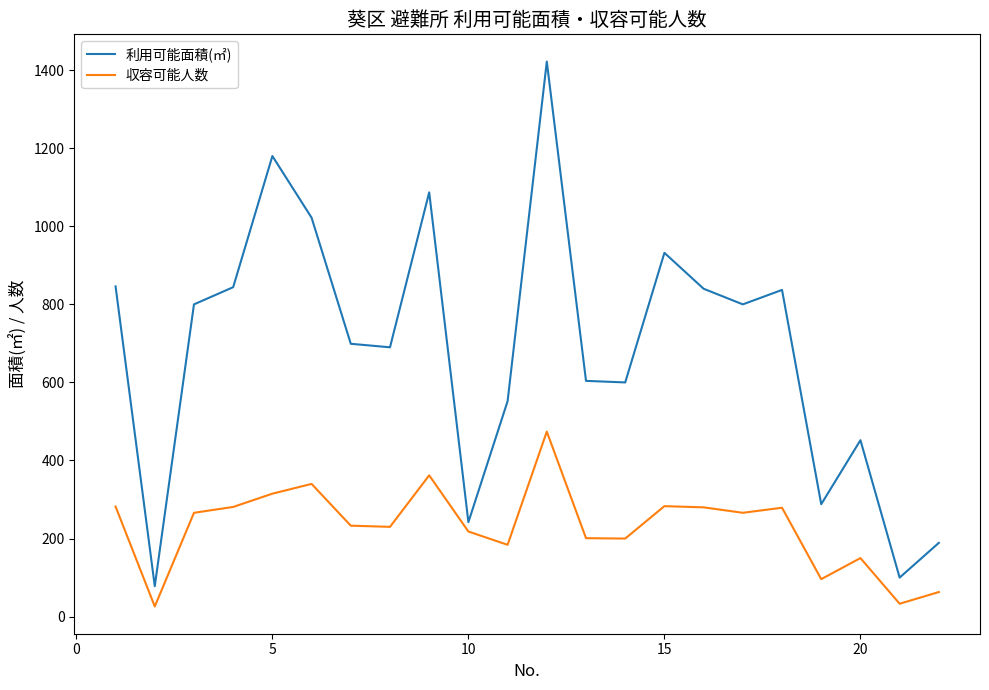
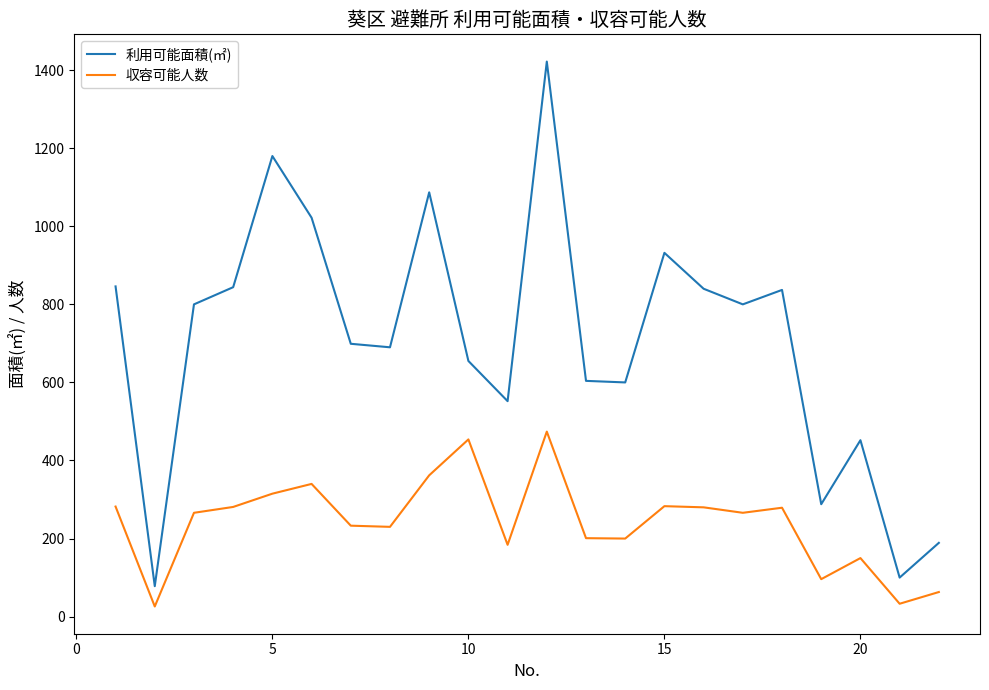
  {
    "利用可能面積(㎡)": {
      "5": 1180,
-     "10": 240,
+     "10": 660,
      "15": 930,
      "20": 450
    },
    "収容可能人数": {
      "5": 320,
-     "10": 220,
+     "10": 450,
      "15": 280,
      "20": 150
    }
  }
